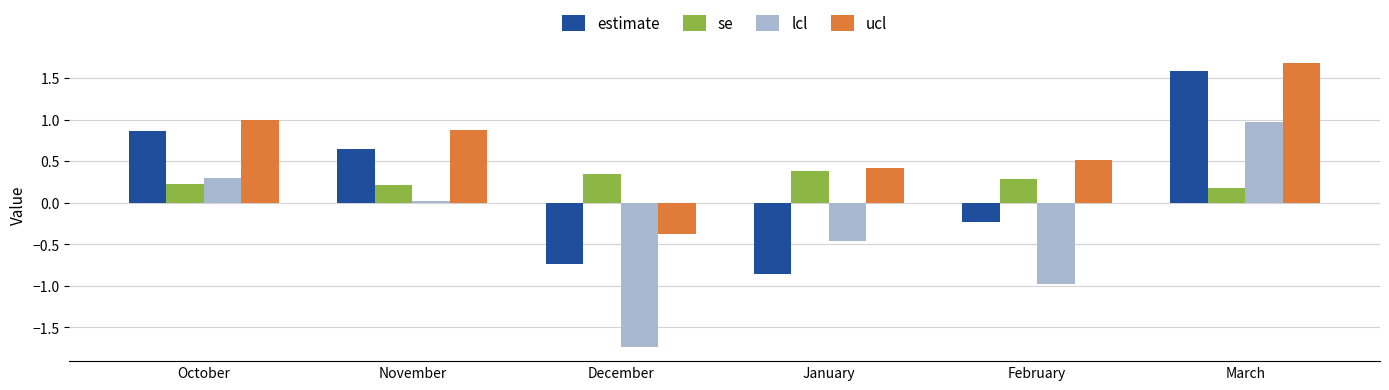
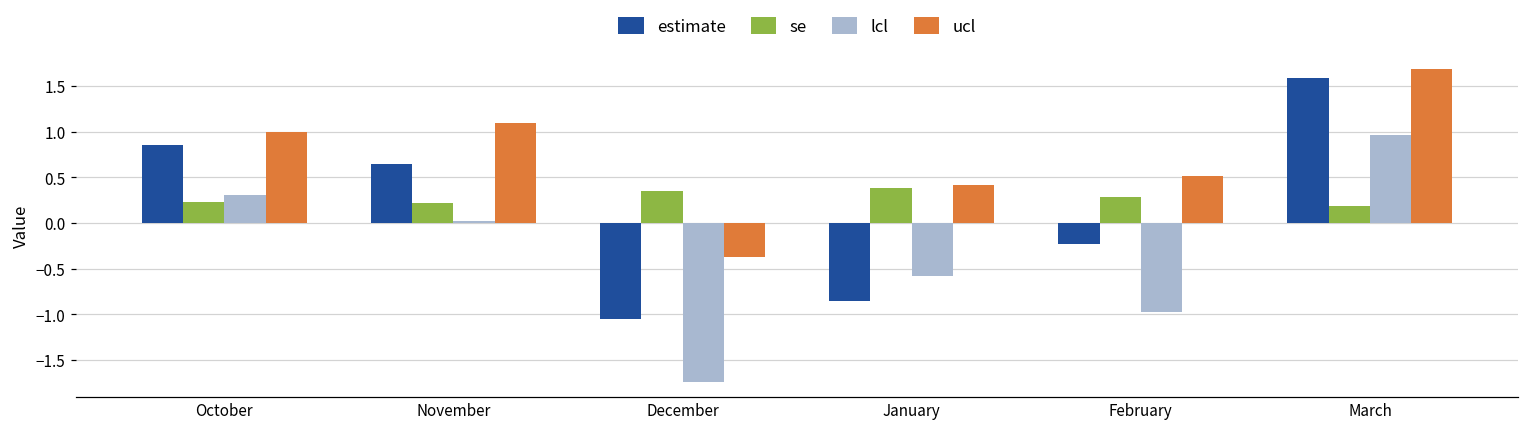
  {
    "estimate": {
      "October": 0.9,
      "November": 0.7,
-     "December": -0.7,
+     "December": -1.1,
      "January": -0.9,
      "February": -0.2,
      "March": 1.6
    },
    "se": {
      "October": 0.2,
      "November": 0.2,
      "December": 0.3,
      "January": 0.4,
      "February": 0.3,
      "March": 0.2
    },
    "lcl": {
      "October": 0.3,
      "December": -1.7,
-     "January": -0.5,
+     "January": -0.6,
      "February": -1.0,
      "March": 1.0
    },
    "ucl": {
      "October": 1.0,
-     "November": 0.9,
+     "November": 1.1,
      "December": -0.4,
      "January": 0.4,
      "February": 0.5,
      "March": 1.7
    }
  }
